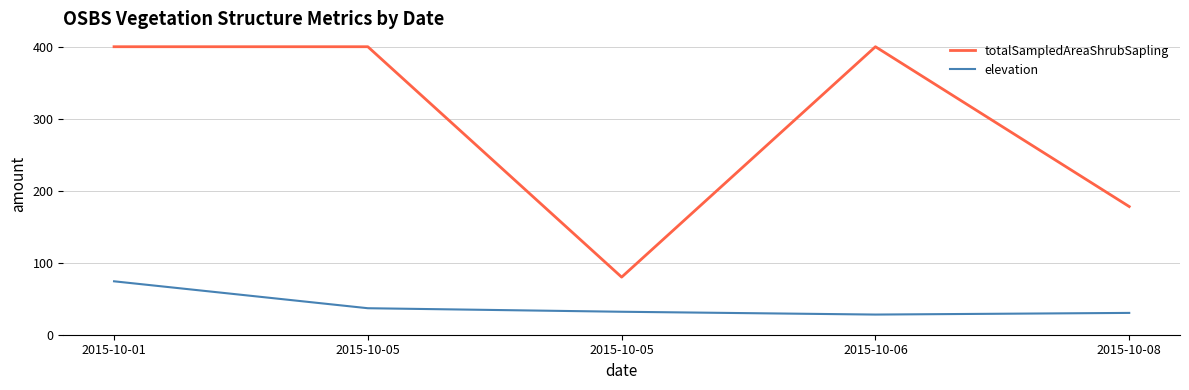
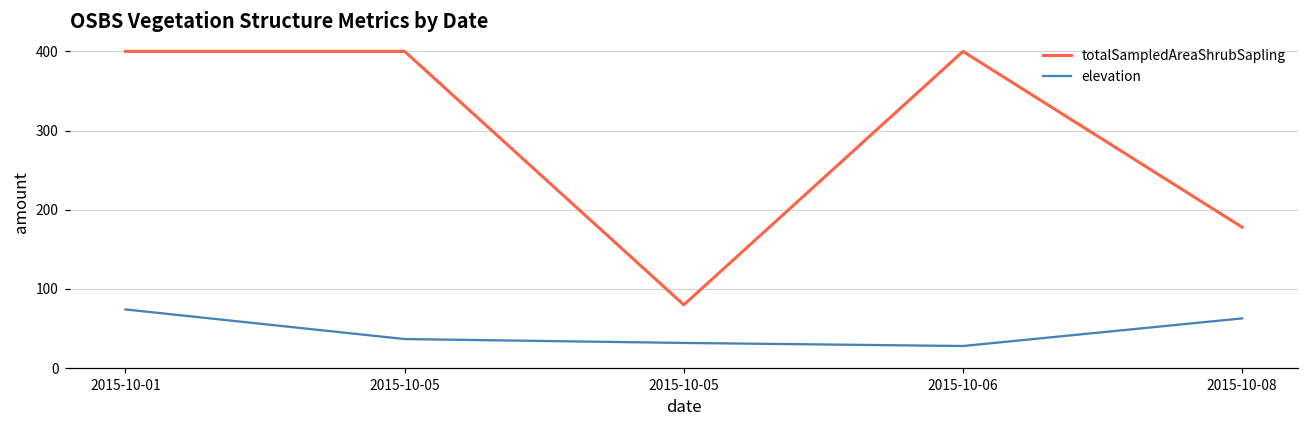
  {
    "totalSampledAreaShrubSapling": {
      "2015-10-01": 400,
      "2015-10-06": 400,
      "2015-10-08": 180
    },
    "elevation": {
      "2015-10-01": 70,
      "2015-10-06": 30,
-     "2015-10-08": 30
+     "2015-10-08": 60
    }
  }
